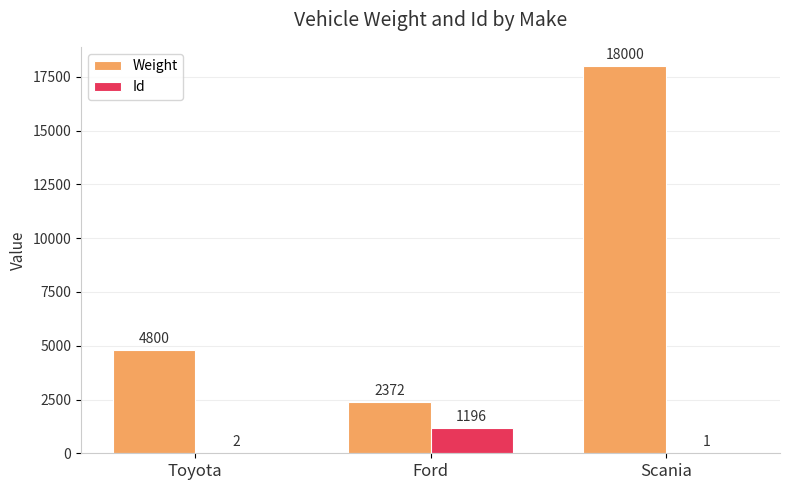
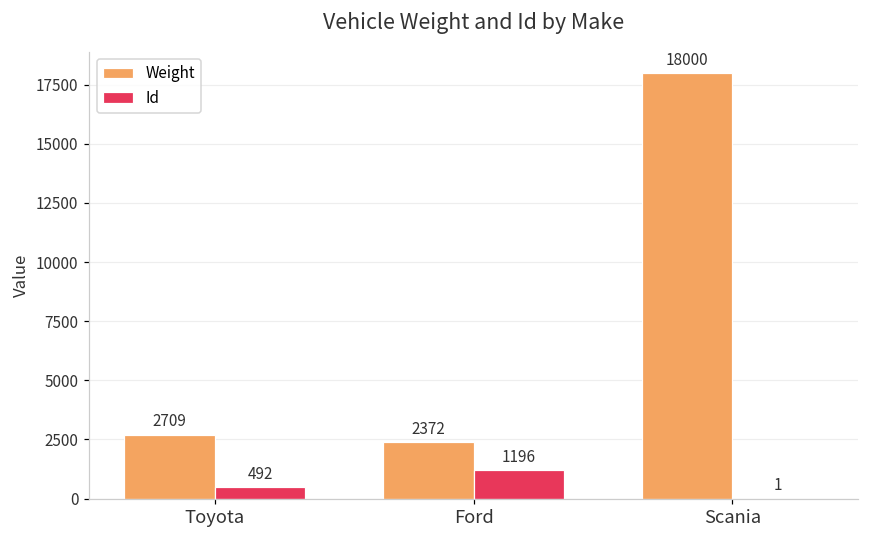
  {
    "Weight": {
-     "Toyota": 4800,
+     "Toyota": 2709,
      "Ford": 2372,
      "Scania": 18000
    },
    "Id": {
-     "Toyota": 2,
+     "Toyota": 492,
      "Ford": 1196,
      "Scania": 1
    }
  }
